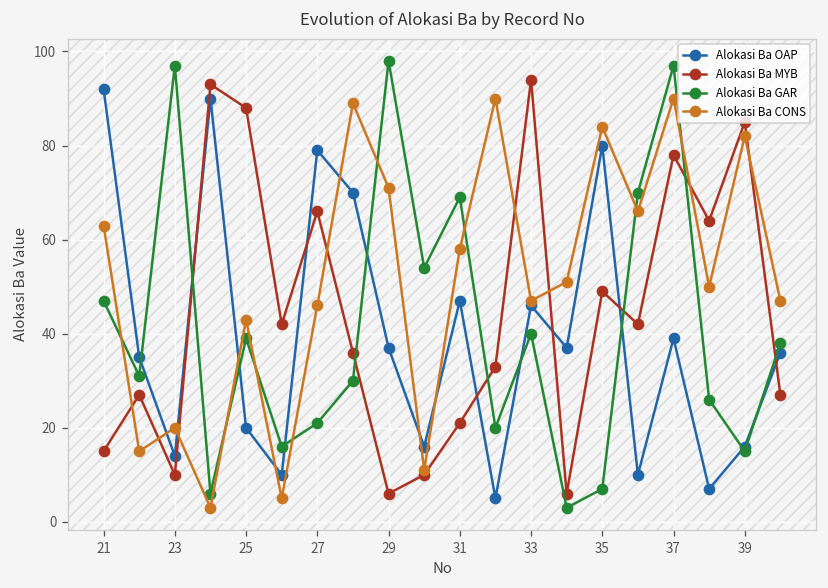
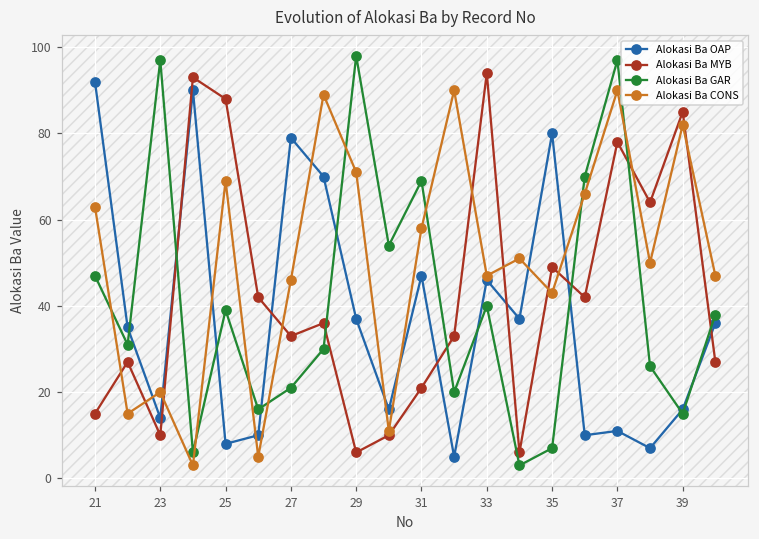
  {
    "Alokasi Ba OAP": {
      "21": 92,
      "23": 14,
-     "25": 20,
+     "25": 8,
      "27": 79,
      "29": 37,
      "31": 47,
      "33": 46,
      "35": 80,
-     "37": 39,
+     "37": 11,
      "39": 16
    },
    "Alokasi Ba MYB": {
      "21": 15,
      "23": 10,
      "25": 88,
-     "27": 66,
+     "27": 33,
      "29": 6,
      "31": 21,
      "33": 94,
      "35": 49,
      "37": 78,
      "39": 85
    },
    "Alokasi Ba GAR": {
      "21": 47,
      "23": 97,
      "25": 39,
      "27": 21,
      "29": 98,
      "31": 69,
      "33": 40,
      "35": 7,
      "37": 97,
      "39": 15
    },
    "Alokasi Ba CONS": {
      "21": 63,
      "23": 20,
-     "25": 43,
+     "25": 69,
      "27": 46,
      "29": 71,
      "31": 58,
      "33": 47,
-     "35": 84,
+     "35": 43,
      "37": 90,
      "39": 82
    }
  }
